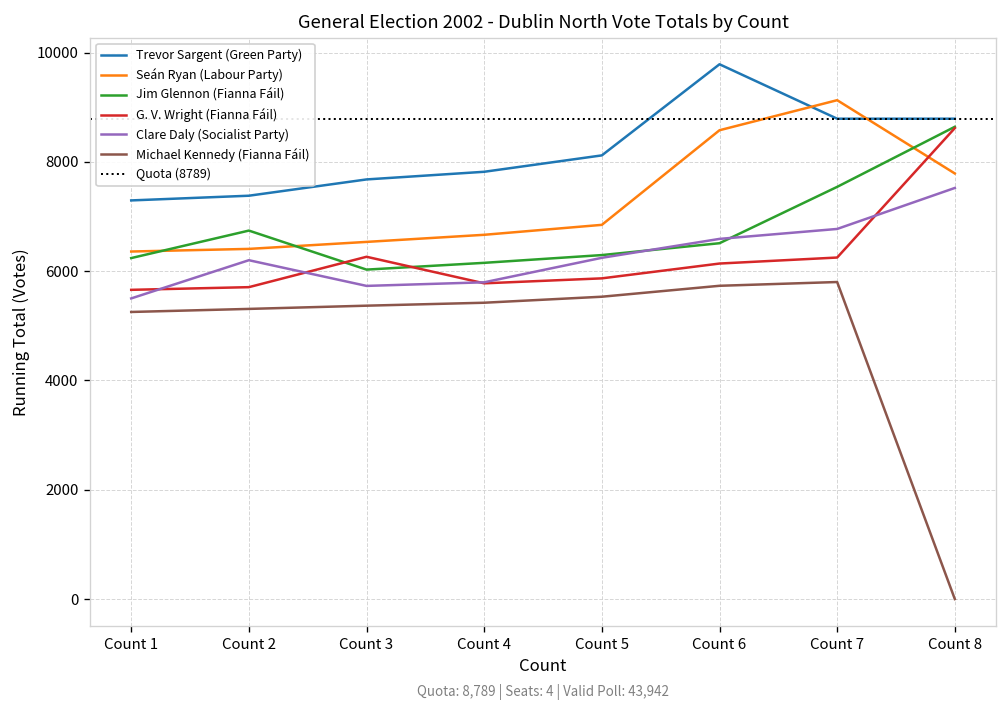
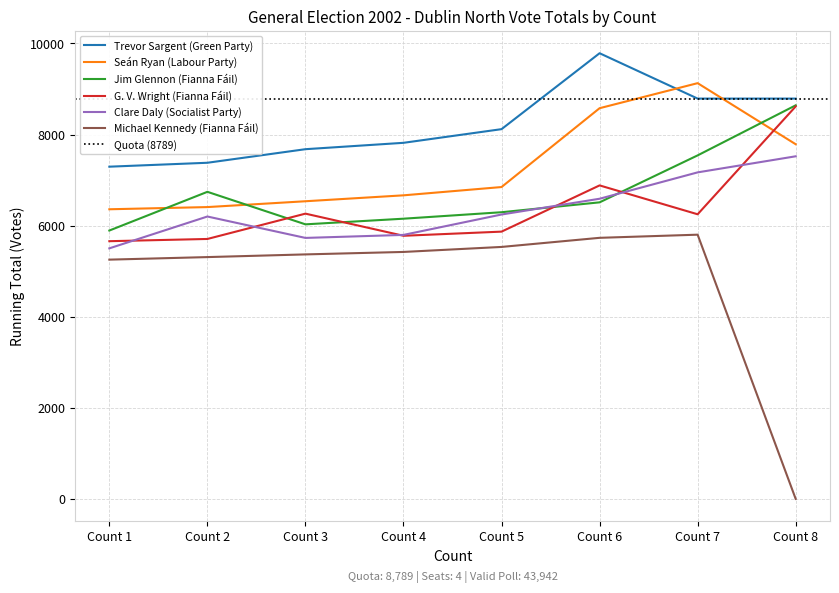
  {
    "Trevor Sargent (Green Party)": {
      "Count 1": 7300,
      "Count 2": 7400,
      "Count 3": 7700,
      "Count 4": 7800,
      "Count 5": 8100,
      "Count 6": 9800,
      "Count 7": 8800,
      "Count 8": 8800
    },
    "Seán Ryan (Labour Party)": {
      "Count 1": 6400,
      "Count 2": 6400,
      "Count 3": 6500,
      "Count 4": 6700,
      "Count 5": 6800,
      "Count 6": 8600,
      "Count 7": 9100,
      "Count 8": 7800
    },
    "Jim Glennon (Fianna Fáil)": {
-     "Count 1": 6200,
+     "Count 1": 5900,
      "Count 2": 6700,
      "Count 3": 6000,
      "Count 4": 6200,
      "Count 6": 6500,
      "Count 7": 7500
    },
    "G. V. Wright (Fianna Fáil)": {
      "Count 1": 5700,
      "Count 2": 5700,
      "Count 3": 6300,
      "Count 5": 5900,
-     "Count 6": 6100,
+     "Count 6": 6900,
      "Count 7": 6200
    },
    "Clare Daly (Socialist Party)": {
      "Count 1": 5500,
      "Count 2": 6200,
      "Count 3": 5700,
      "Count 6": 6600,
-     "Count 7": 6800,
+     "Count 7": 7200,
      "Count 8": 7500
    },
    "Michael Kennedy (Fianna Fáil)": {
      "Count 1": 5300,
      "Count 2": 5300,
      "Count 3": 5400,
      "Count 4": 5400,
      "Count 5": 5500,
      "Count 6": 5700,
      "Count 7": 5800,
      "Count 8": 0
    }
  }
